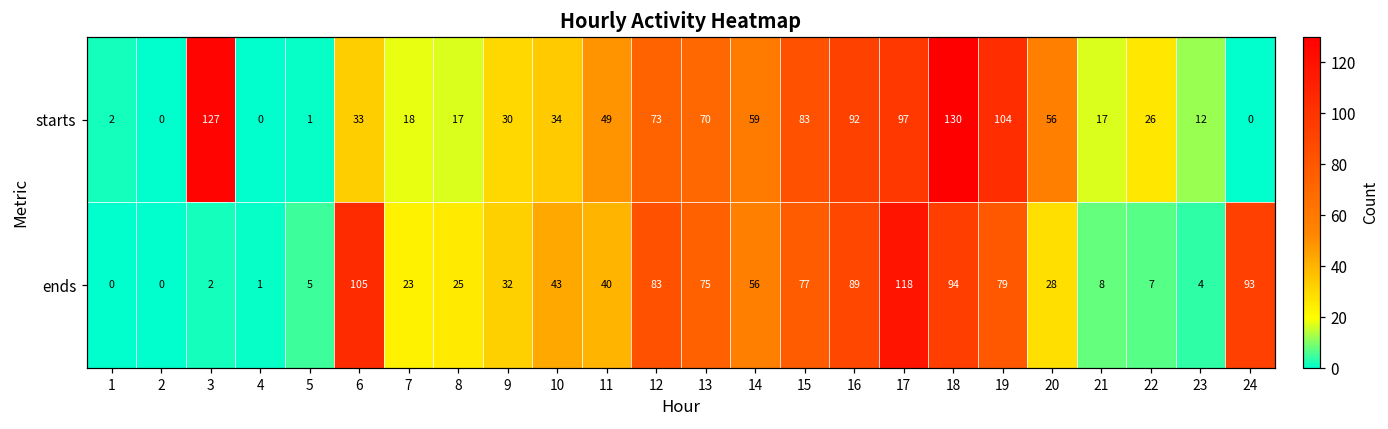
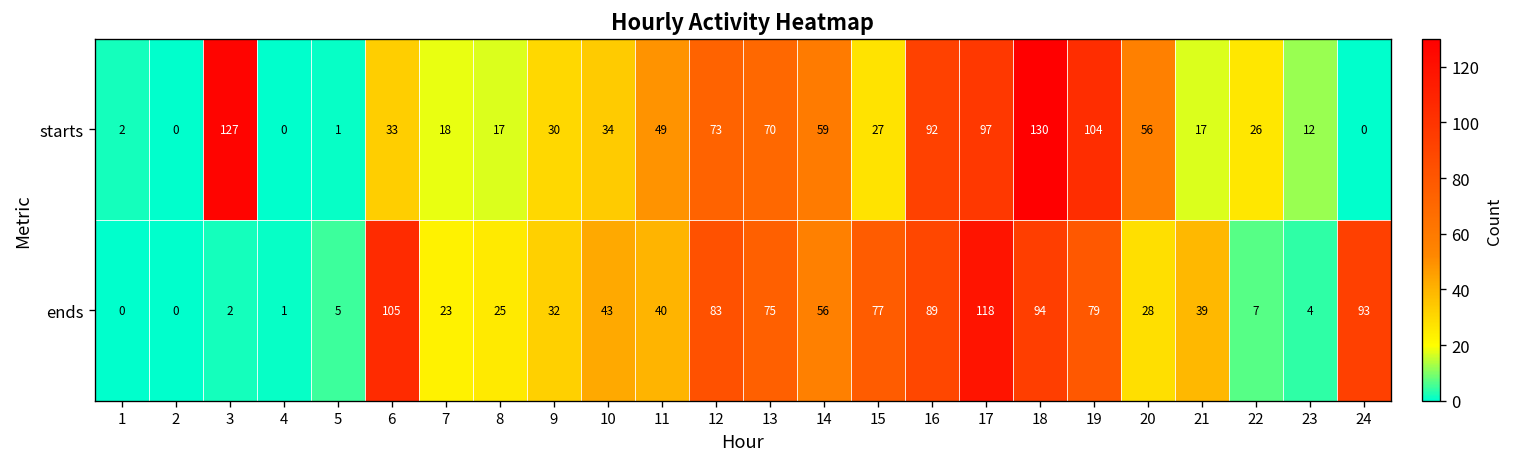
  {
    "starts": {
      "1": 2,
      "2": 0,
      "3": 127,
      "4": 0,
      "5": 1,
      "6": 33,
      "7": 18,
      "8": 17,
      "9": 30,
      "10": 34,
      "11": 49,
      "12": 73,
      "13": 70,
      "14": 59,
-     "15": 83,
+     "15": 27,
      "16": 92,
      "17": 97,
      "18": 130,
      "19": 104,
      "20": 56,
      "21": 17,
      "22": 26,
      "23": 12,
      "24": 0
    },
    "ends": {
      "1": 0,
      "2": 0,
      "3": 2,
      "4": 1,
      "5": 5,
      "6": 105,
      "7": 23,
      "8": 25,
      "9": 32,
      "10": 43,
      "11": 40,
      "12": 83,
      "13": 75,
      "14": 56,
      "15": 77,
      "16": 89,
      "17": 118,
      "18": 94,
      "19": 79,
      "20": 28,
-     "21": 8,
+     "21": 39,
      "22": 7,
      "23": 4,
      "24": 93
    }
  }
